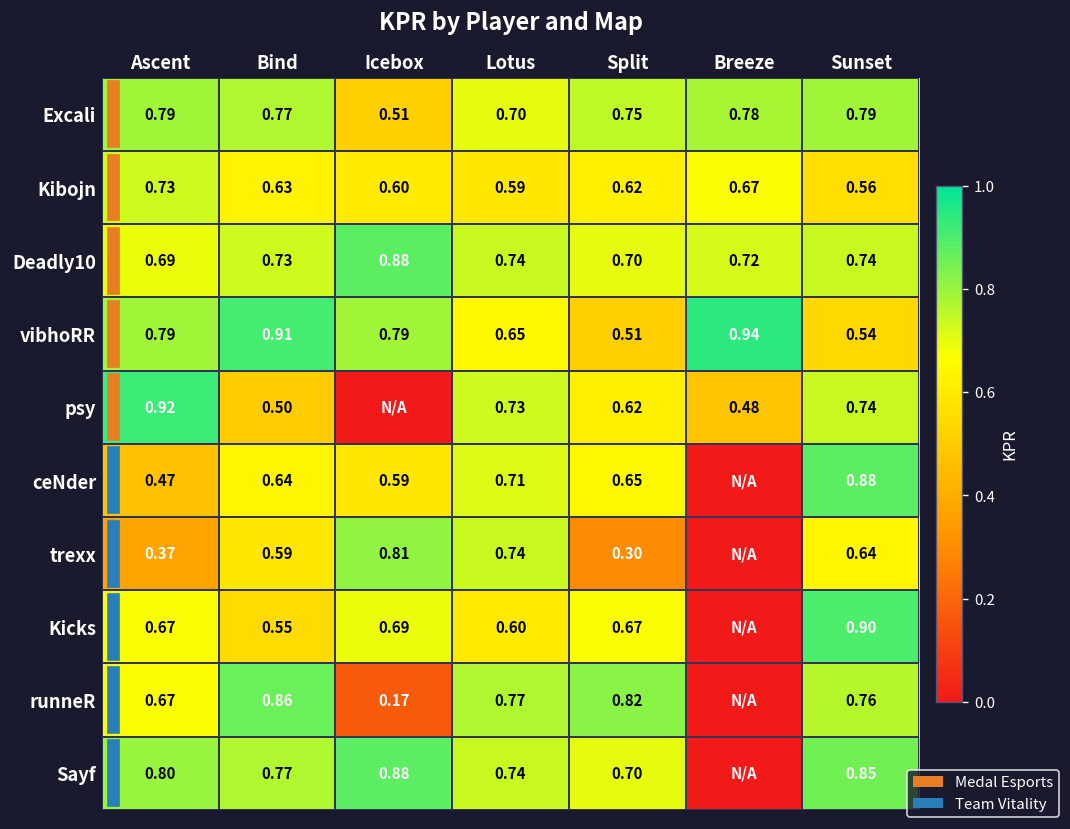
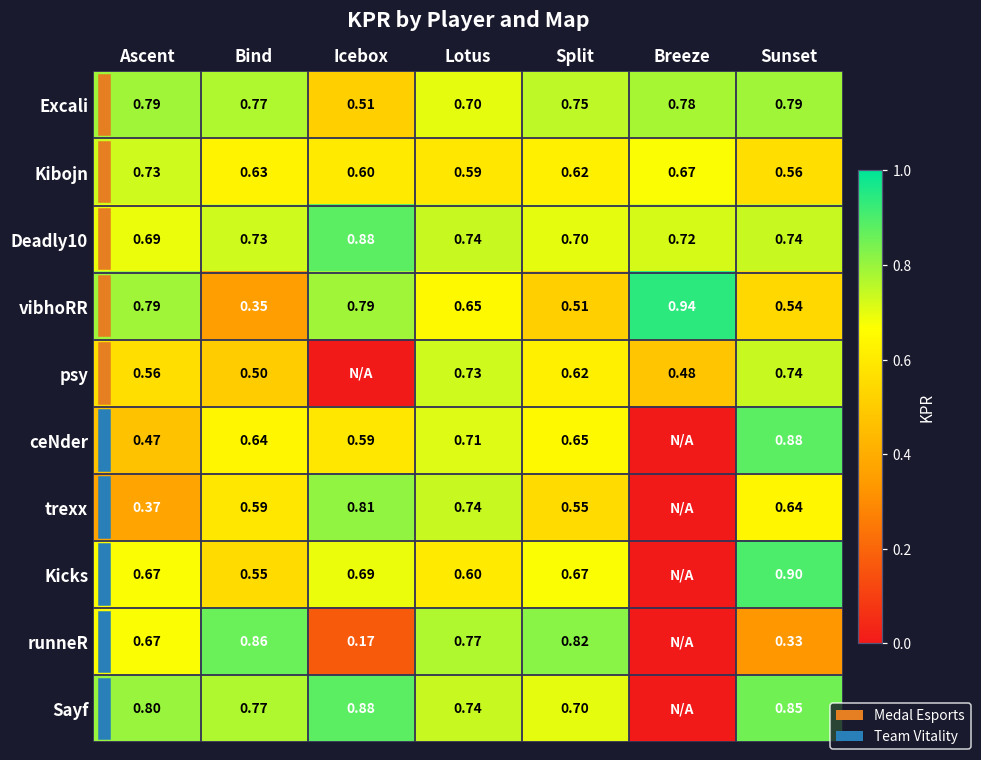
  {
    "Excali": {
      "Ascent": 0.79,
      "Bind": 0.77,
      "Icebox": 0.51,
      "Lotus": 0.70,
      "Split": 0.75,
      "Breeze": 0.78,
      "Sunset": 0.79
    },
    "Kibojn": {
      "Ascent": 0.73,
      "Bind": 0.63,
      "Icebox": 0.60,
      "Lotus": 0.59,
      "Split": 0.62,
      "Breeze": 0.67,
      "Sunset": 0.56
    },
    "Deadly10": {
      "Ascent": 0.69,
      "Bind": 0.73,
      "Icebox": 0.88,
      "Lotus": 0.74,
      "Split": 0.70,
      "Breeze": 0.72,
      "Sunset": 0.74
    },
    "vibhoRR": {
      "Ascent": 0.79,
-     "Bind": 0.91,
+     "Bind": 0.35,
      "Icebox": 0.79,
      "Lotus": 0.65,
      "Split": 0.51,
      "Breeze": 0.94,
      "Sunset": 0.54
    },
    "psy": {
-     "Ascent": 0.92,
+     "Ascent": 0.56,
      "Bind": 0.50,
      "Lotus": 0.73,
      "Split": 0.62,
      "Breeze": 0.48,
      "Sunset": 0.74
    },
    "ceNder": {
      "Ascent": 0.47,
      "Bind": 0.64,
      "Icebox": 0.59,
      "Lotus": 0.71,
      "Split": 0.65,
      "Sunset": 0.88
    },
    "trexx": {
      "Ascent": 0.37,
      "Bind": 0.59,
      "Icebox": 0.81,
      "Lotus": 0.74,
-     "Split": 0.30,
+     "Split": 0.55,
      "Sunset": 0.64
    },
    "Kicks": {
      "Ascent": 0.67,
      "Bind": 0.55,
      "Icebox": 0.69,
      "Lotus": 0.60,
      "Split": 0.67,
      "Sunset": 0.90
    },
    "runneR": {
      "Ascent": 0.67,
      "Bind": 0.86,
      "Icebox": 0.17,
      "Lotus": 0.77,
      "Split": 0.82,
-     "Sunset": 0.76
+     "Sunset": 0.33
    },
    "Sayf": {
      "Ascent": 0.80,
      "Bind": 0.77,
      "Icebox": 0.88,
      "Lotus": 0.74,
      "Split": 0.70,
      "Sunset": 0.85
    }
  }
